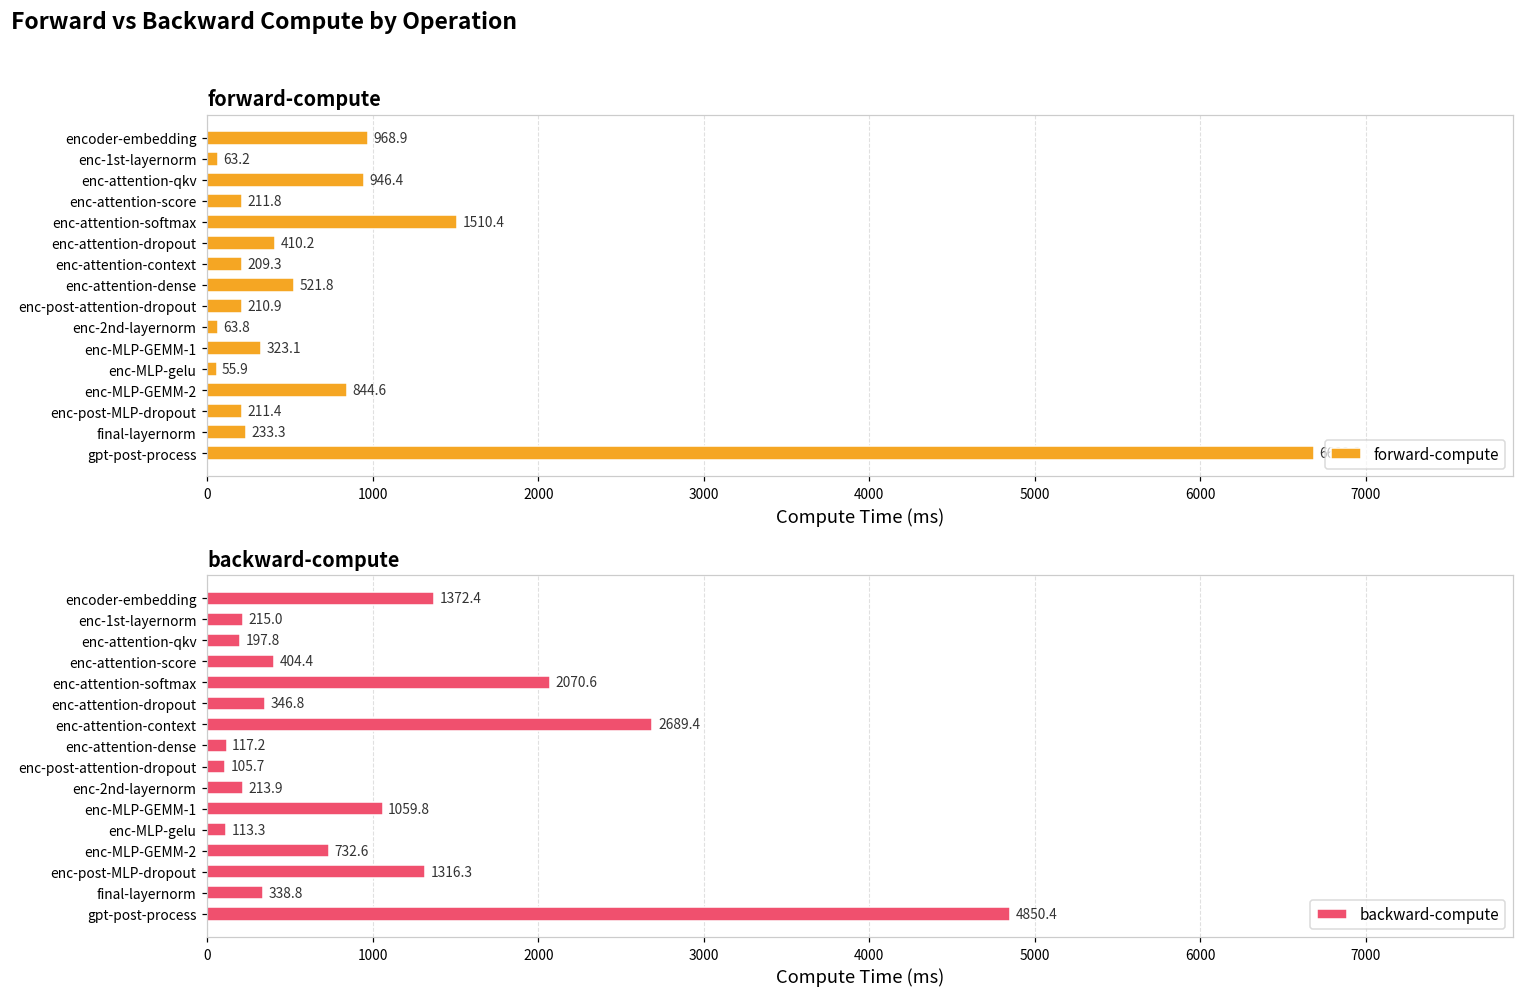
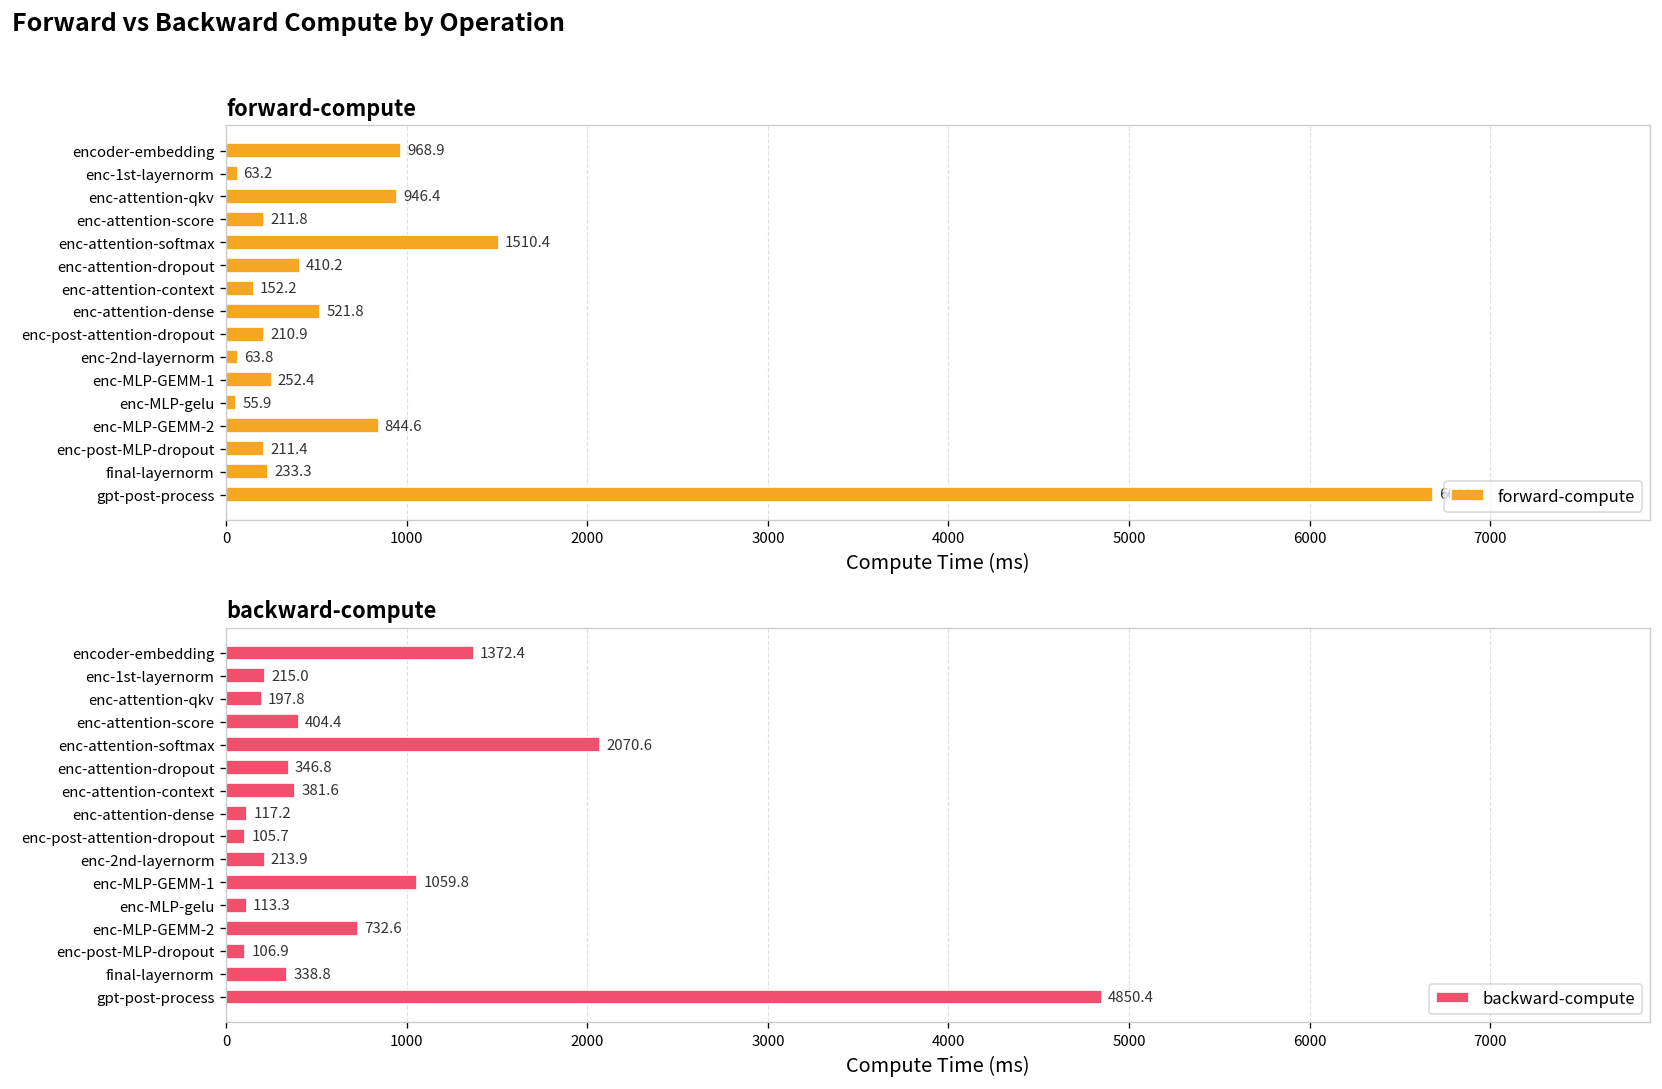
  {
    "forward-compute": {
      "encoder-embedding": 968.9,
      "enc-1st-layernorm": 63.2,
      "enc-attention-qkv": 946.4,
      "enc-attention-score": 211.8,
      "enc-attention-softmax": 1510.4,
      "enc-attention-dropout": 410.2,
-     "enc-attention-context": 209.3,
+     "enc-attention-context": 152.2,
      "enc-attention-dense": 521.8,
      "enc-post-attention-dropout": 210.9,
      "enc-2nd-layernorm": 63.8,
-     "enc-MLP-GEMM-1": 323.1,
+     "enc-MLP-GEMM-1": 252.4,
      "enc-MLP-gelu": 55.9,
      "enc-MLP-GEMM-2": 844.6,
      "enc-post-MLP-dropout": 211.4,
      "final-layernorm": 233.3
    },
    "backward-compute": {
      "encoder-embedding": 1372.4,
      "enc-1st-layernorm": 215.0,
      "enc-attention-qkv": 197.8,
      "enc-attention-score": 404.4,
      "enc-attention-softmax": 2070.6,
      "enc-attention-dropout": 346.8,
-     "enc-attention-context": 2689.4,
+     "enc-attention-context": 381.6,
      "enc-attention-dense": 117.2,
      "enc-post-attention-dropout": 105.7,
      "enc-2nd-layernorm": 213.9,
      "enc-MLP-GEMM-1": 1059.8,
      "enc-MLP-gelu": 113.3,
      "enc-MLP-GEMM-2": 732.6,
-     "enc-post-MLP-dropout": 1316.3,
+     "enc-post-MLP-dropout": 106.9,
      "final-layernorm": 338.8,
      "gpt-post-process": 4850.4
    }
  }
